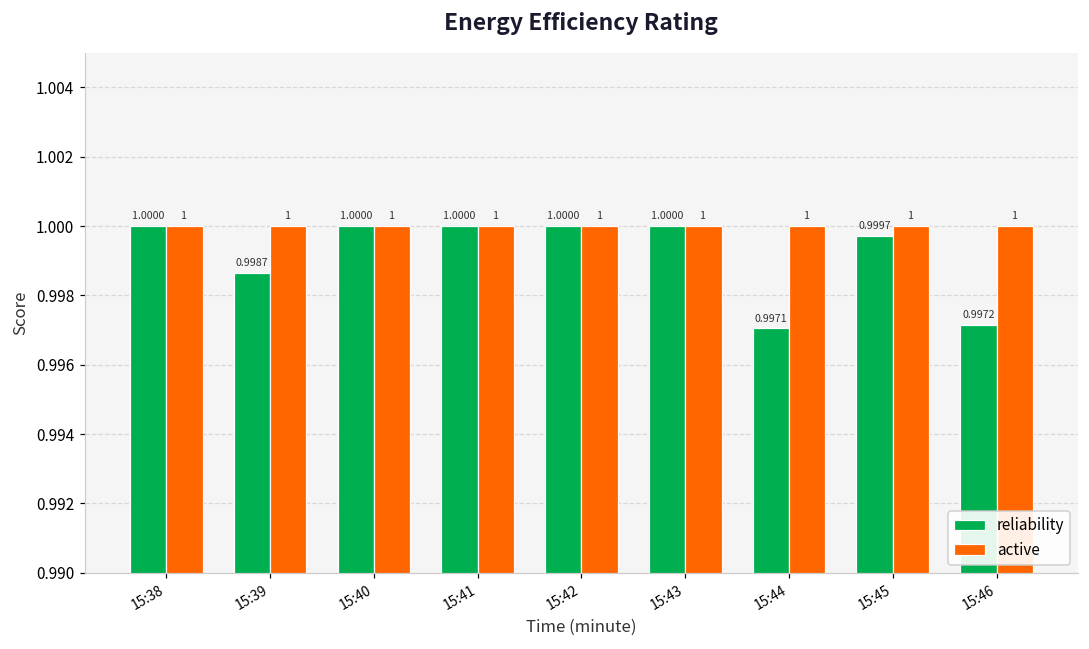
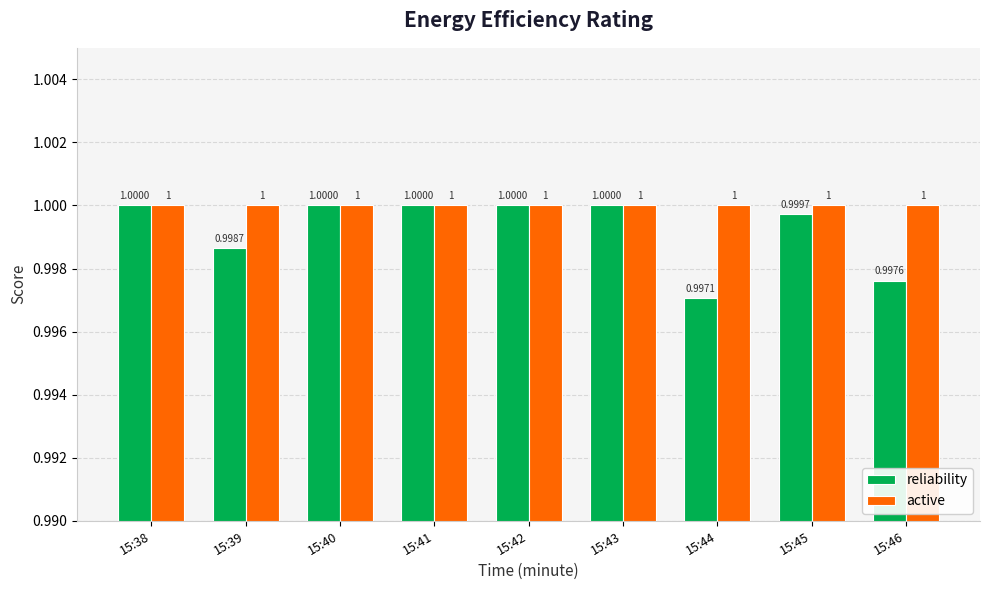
  {
    "reliability": {
      "15:38": 1.0000,
      "15:39": 0.9987,
      "15:40": 1.0000,
      "15:41": 1.0000,
      "15:42": 1.0000,
      "15:43": 1.0000,
      "15:44": 0.9971,
      "15:45": 0.9997,
-     "15:46": 0.9972
+     "15:46": 0.9976
    },
    "active": {
      "15:38": 1,
      "15:39": 1,
      "15:40": 1,
      "15:41": 1,
      "15:42": 1,
      "15:43": 1,
      "15:44": 1,
      "15:45": 1,
      "15:46": 1
    }
  }
